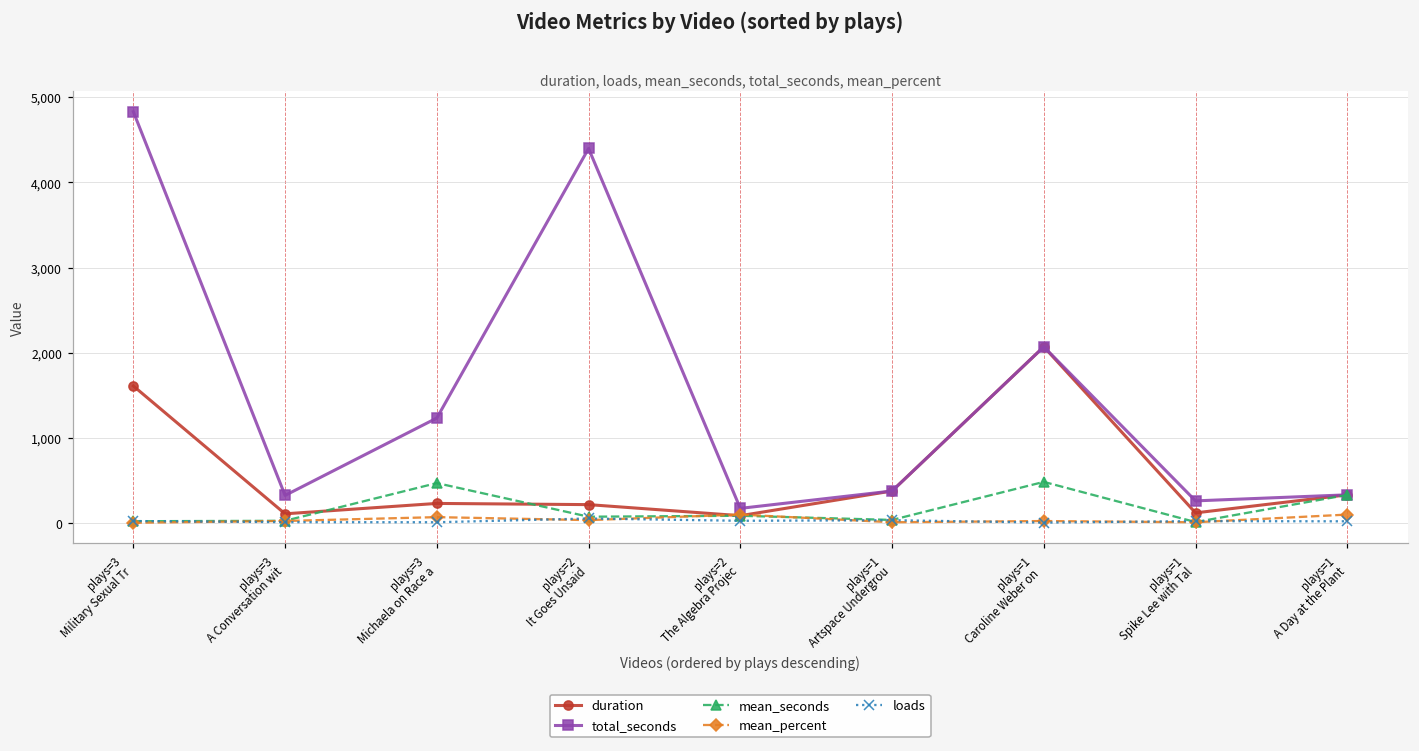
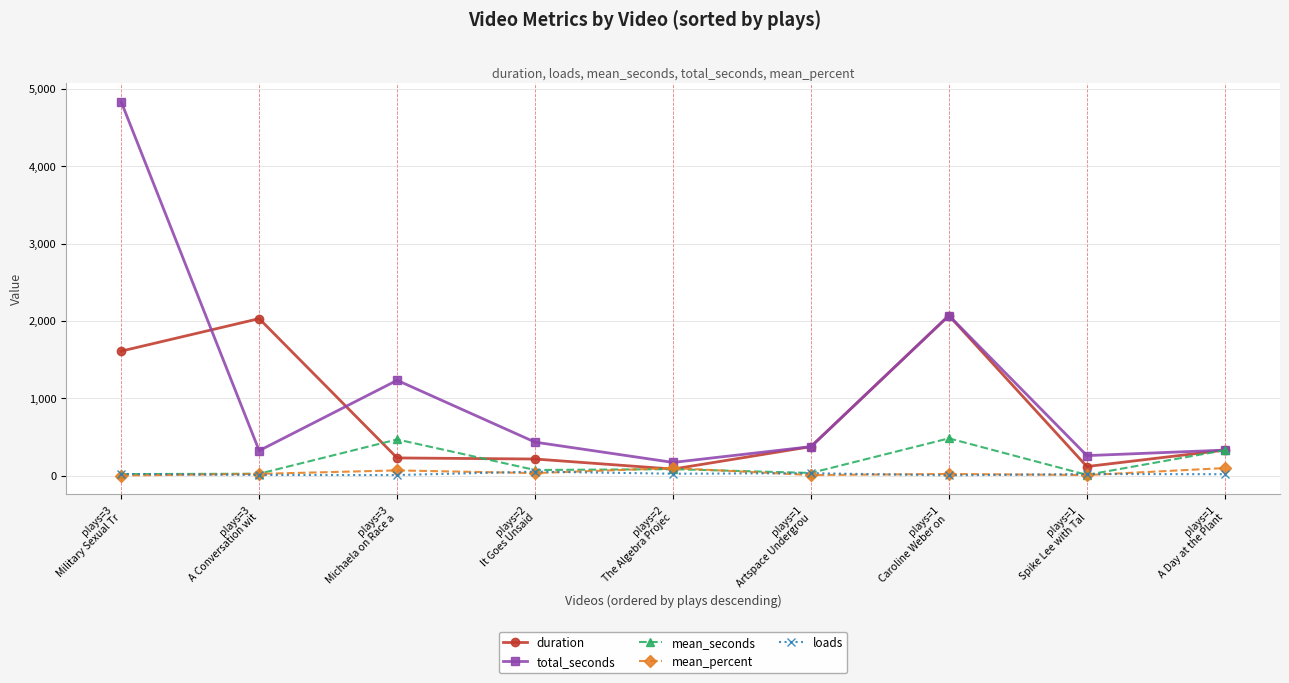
  {
    "duration": {
      "plays=3 Military Sexual Tr": "1,600",
-     "plays=3 A Conversation wit": "100",
+     "plays=3 A Conversation wit": "2,000",
      "plays=3 Michaela on Race a": "200",
      "plays=2 It Goes Unsaid": "200",
      "plays=1 Spike Lee with Tal": "100"
    },
    "total_seconds": {
      "plays=3 Military Sexual Tr": "4,800",
      "plays=3 A Conversation wit": "300",
      "plays=3 Michaela on Race a": "1,200",
-     "plays=2 It Goes Unsaid": "4,400",
+     "plays=2 It Goes Unsaid": "400",
      "plays=2 The Algebra Projec": "200",
      "plays=1 Spike Lee with Tal": "300"
    },
    "mean_seconds": {
      "plays=3 Michaela on Race a": "500",
      "plays=1 Caroline Weber on": "500"
    },
    "mean_percent": {
      "plays=3 Michaela on Race a": "100",
      "plays=1 A Day at the Plant": "100"
    },
    "loads": {
      "plays=3 Michaela on Race a": "0",
      "plays=2 The Algebra Projec": "0",
      "plays=1 A Day at the Plant": "0"
    }
  }
